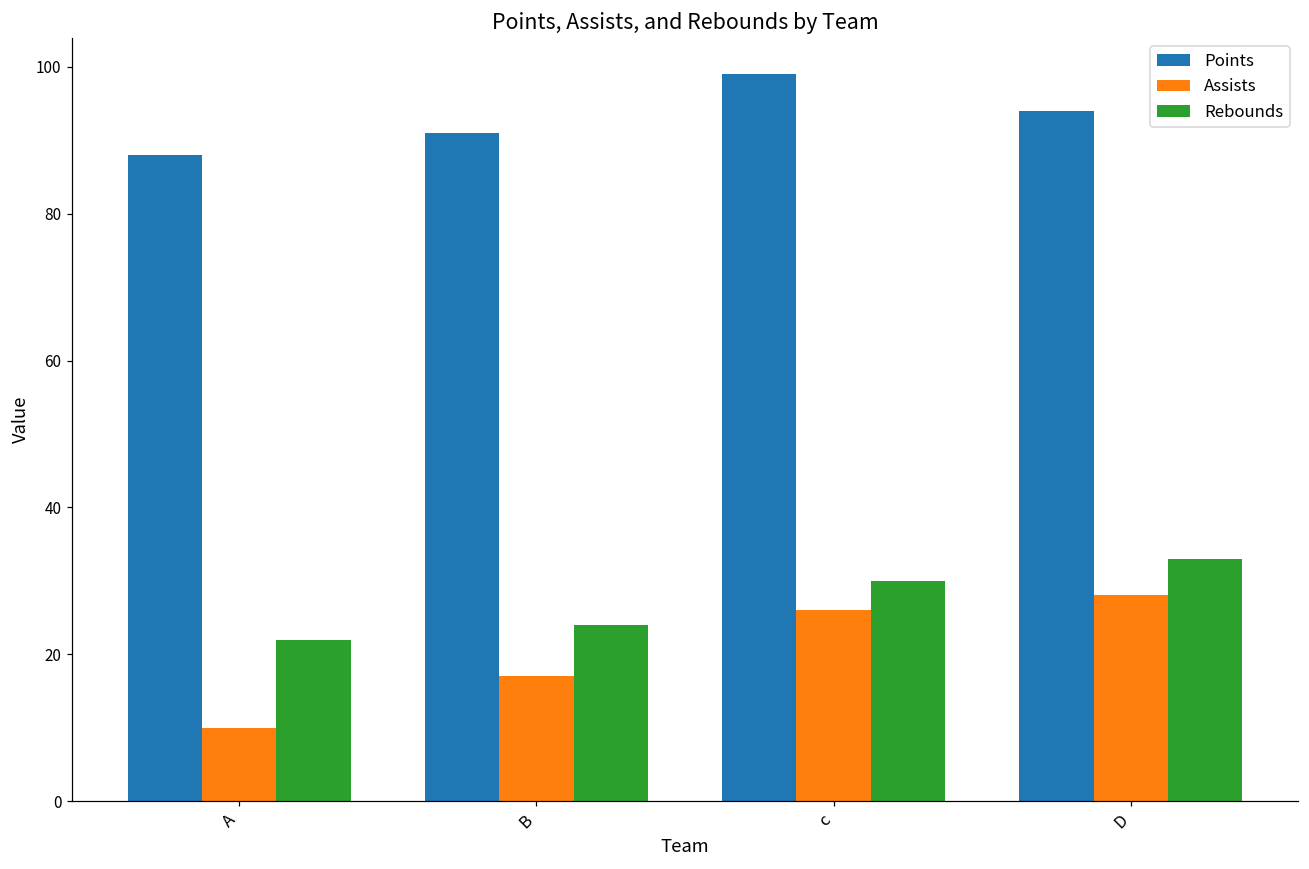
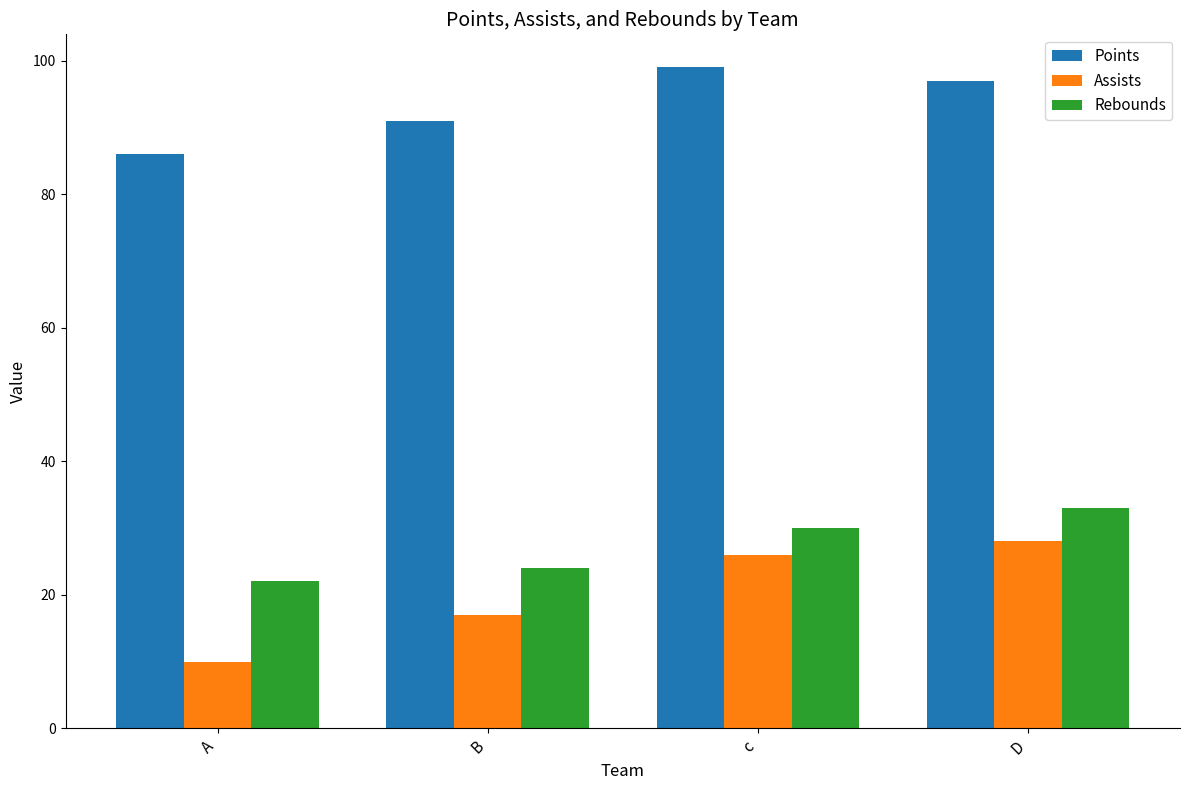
  {
    "Points": {
-     "A": 88,
+     "A": 86,
      "B": 91,
      "c": 99,
-     "D": 94
+     "D": 97
    },
    "Assists": {
      "A": 10,
      "B": 17,
      "c": 26,
      "D": 28
    },
    "Rebounds": {
      "A": 22,
      "B": 24,
      "c": 30,
      "D": 33
    }
  }
